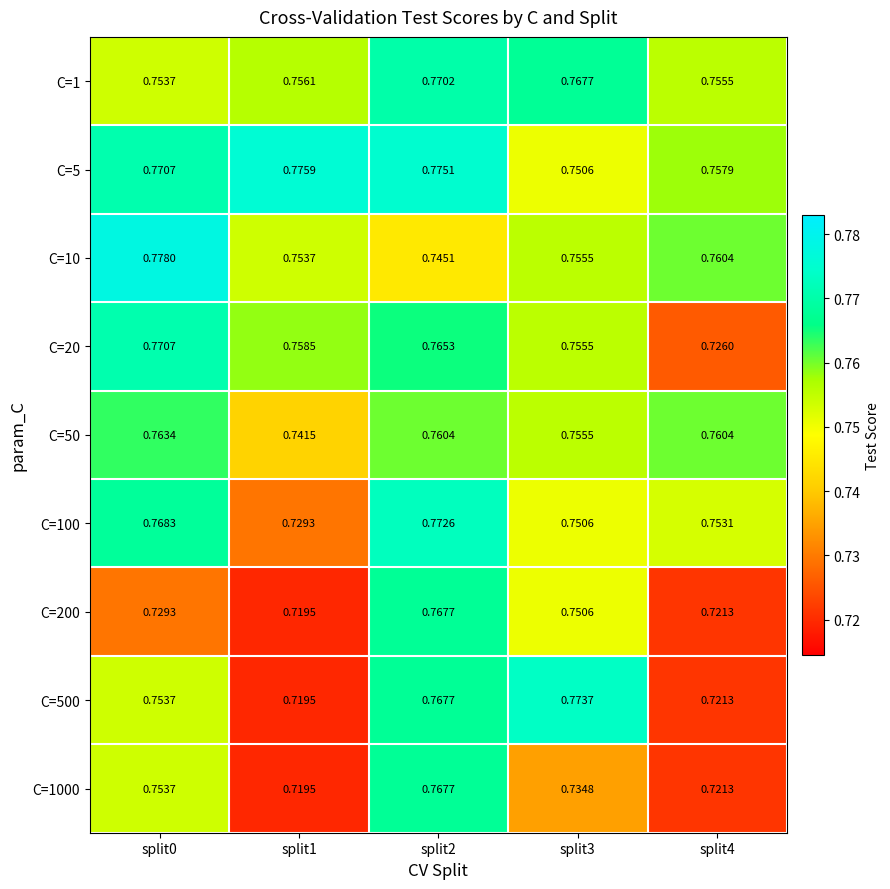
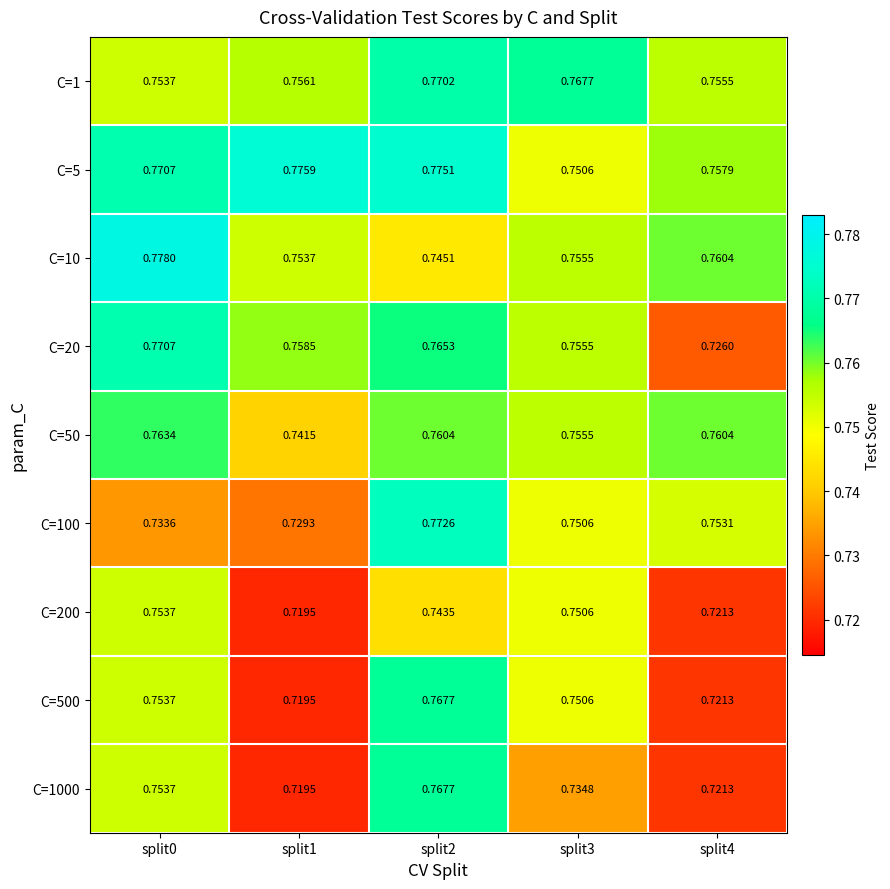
  {
    "C=1": {
      "split0": 0.7537,
      "split1": 0.7561,
      "split2": 0.7702,
      "split3": 0.7677,
      "split4": 0.7555
    },
    "C=5": {
      "split0": 0.7707,
      "split1": 0.7759,
      "split2": 0.7751,
      "split3": 0.7506,
      "split4": 0.7579
    },
    "C=10": {
      "split0": 0.7780,
      "split1": 0.7537,
      "split2": 0.7451,
      "split3": 0.7555,
      "split4": 0.7604
    },
    "C=20": {
      "split0": 0.7707,
      "split1": 0.7585,
      "split2": 0.7653,
      "split3": 0.7555,
      "split4": 0.7260
    },
    "C=50": {
      "split0": 0.7634,
      "split1": 0.7415,
      "split2": 0.7604,
      "split3": 0.7555,
      "split4": 0.7604
    },
    "C=100": {
-     "split0": 0.7683,
+     "split0": 0.7336,
      "split1": 0.7293,
      "split2": 0.7726,
      "split3": 0.7506,
      "split4": 0.7531
    },
    "C=200": {
-     "split0": 0.7293,
+     "split0": 0.7537,
      "split1": 0.7195,
-     "split2": 0.7677,
+     "split2": 0.7435,
      "split3": 0.7506,
      "split4": 0.7213
    },
    "C=500": {
      "split0": 0.7537,
      "split1": 0.7195,
      "split2": 0.7677,
-     "split3": 0.7737,
+     "split3": 0.7506,
      "split4": 0.7213
    },
    "C=1000": {
      "split0": 0.7537,
      "split1": 0.7195,
      "split2": 0.7677,
      "split3": 0.7348,
      "split4": 0.7213
    }
  }
